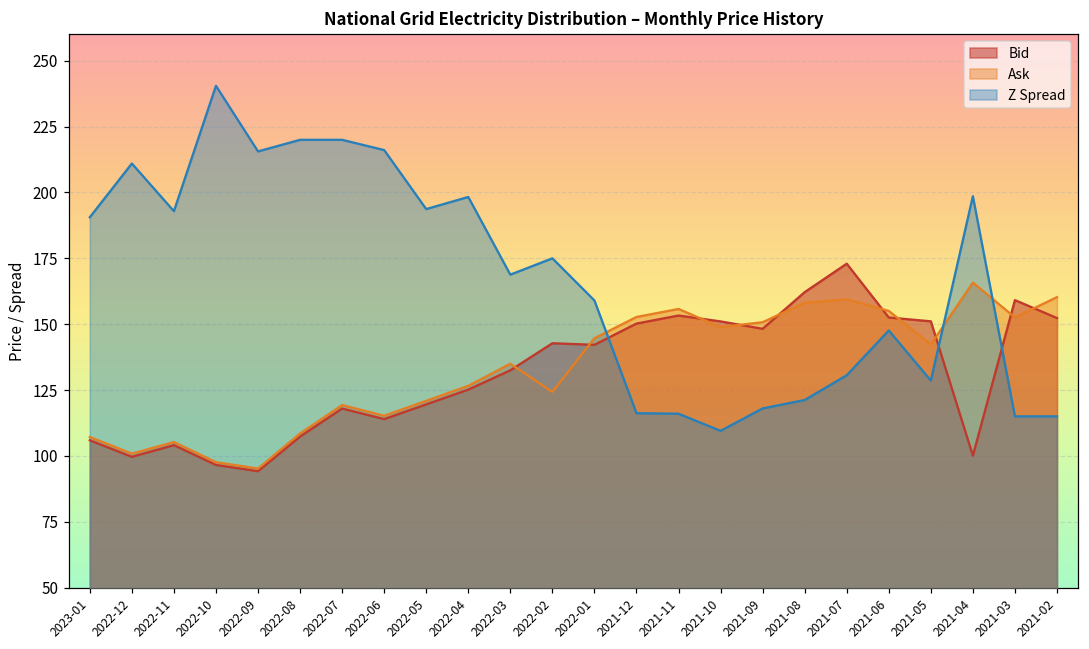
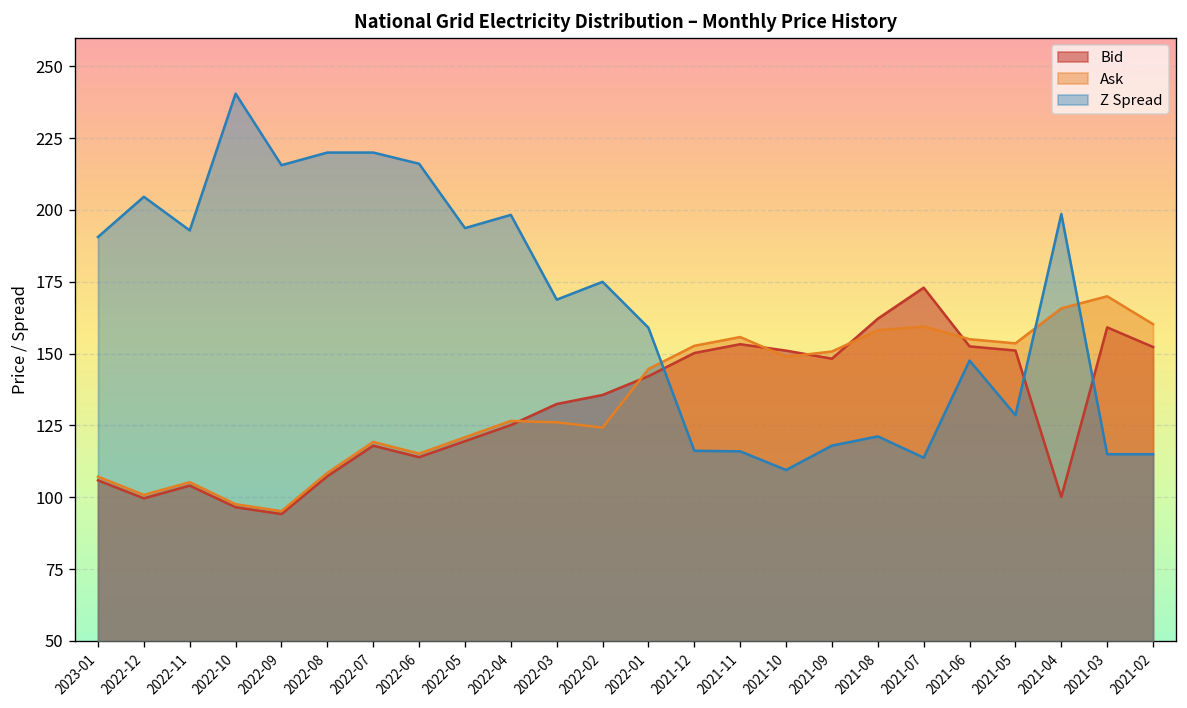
  {
    "Bid": {
      "2023-01": 106,
      "2022-12": 100,
      "2022-11": 104,
      "2022-08": 107,
      "2022-07": 118,
      "2022-06": 114,
      "2022-05": 120,
      "2022-04": 125,
      "2022-03": 132,
-     "2022-02": 143,
+     "2022-02": 136,
      "2022-01": 142,
      "2021-12": 150,
      "2021-11": 153,
      "2021-10": 151,
      "2021-09": 148,
      "2021-08": 162,
      "2021-07": 173,
      "2021-06": 153,
      "2021-05": 151,
      "2021-04": 100,
      "2021-03": 159,
      "2021-02": 152
    },
    "Ask": {
      "2023-01": 107,
      "2022-12": 101,
      "2022-11": 105,
      "2022-08": 108,
      "2022-07": 119,
      "2022-06": 115,
      "2022-05": 121,
      "2022-04": 127,
-     "2022-03": 135,
+     "2022-03": 126,
      "2022-02": 124,
      "2022-01": 145,
      "2021-12": 153,
      "2021-11": 156,
      "2021-10": 149,
      "2021-09": 151,
      "2021-08": 158,
      "2021-07": 159,
      "2021-06": 155,
-     "2021-05": 142,
+     "2021-05": 154,
      "2021-04": 166,
-     "2021-03": 153,
+     "2021-03": 170,
      "2021-02": 160
    },
    "Z Spread": {
      "2023-01": 191,
-     "2022-12": 211,
+     "2022-12": 205,
      "2022-11": 193,
      "2022-10": 241,
      "2022-09": 216,
      "2022-08": 220,
      "2022-07": 220,
      "2022-06": 216,
      "2022-05": 194,
      "2022-04": 198,
      "2022-03": 169,
      "2022-02": 175,
      "2022-01": 159,
      "2021-12": 116,
      "2021-11": 116,
      "2021-10": 110,
      "2021-09": 118,
      "2021-08": 121,
-     "2021-07": 131,
+     "2021-07": 114,
      "2021-06": 148,
      "2021-05": 129,
      "2021-04": 199,
      "2021-03": 115,
      "2021-02": 115
    }
  }
